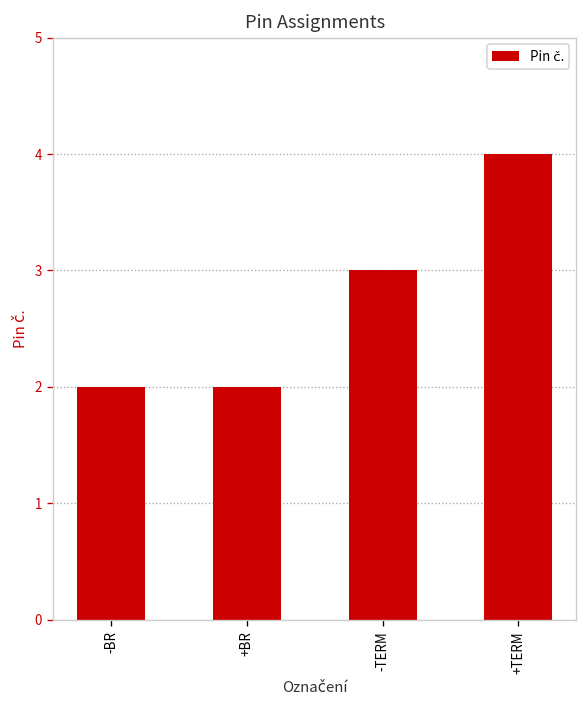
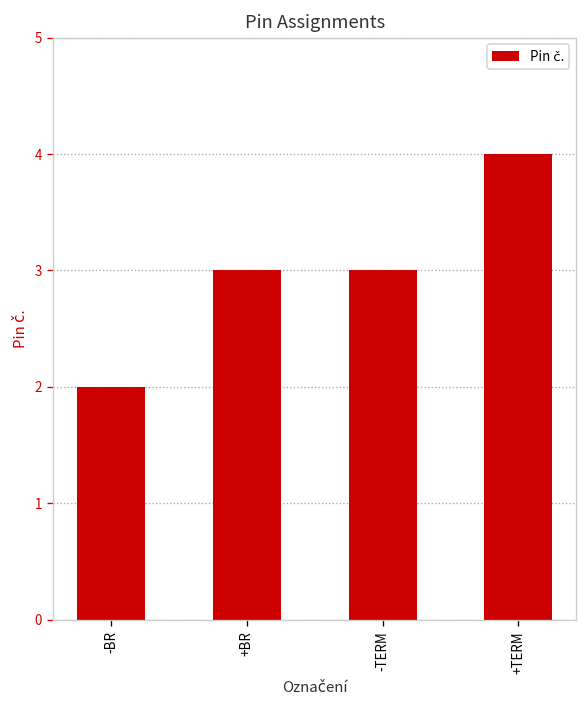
  {
    "-BR": 2,
-   "+BR": 2,
+   "+BR": 3,
    "-TERM": 3,
    "+TERM": 4
  }
